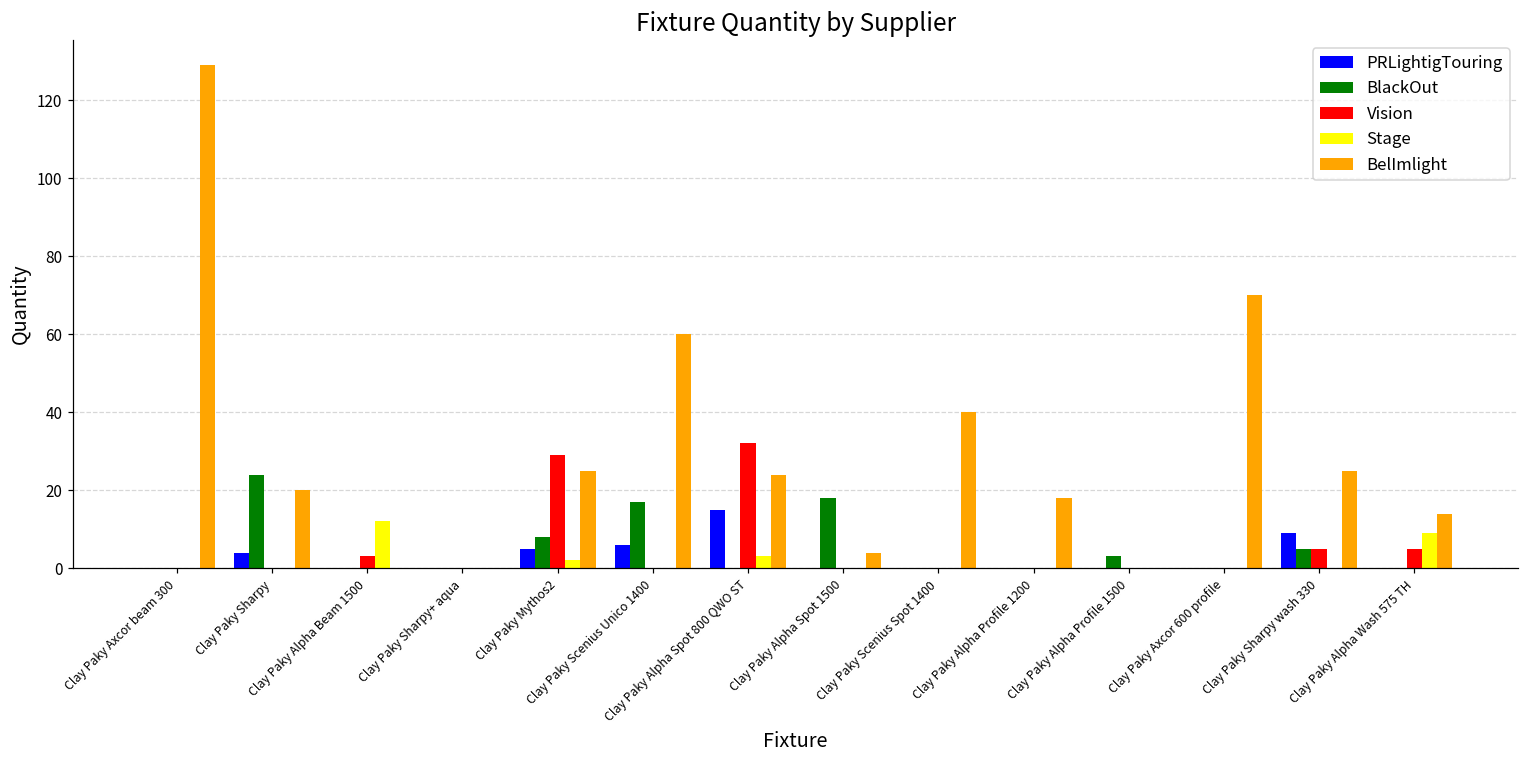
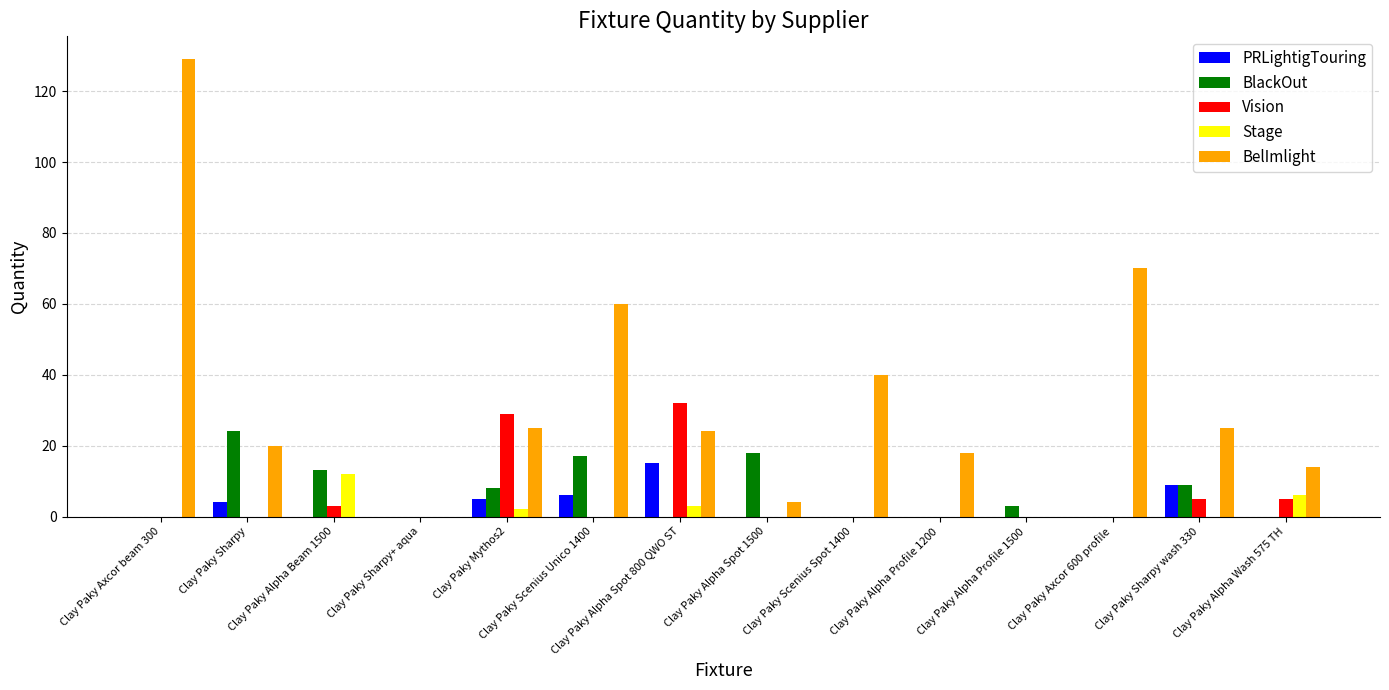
  {
    "PRLightigTouring": {
      "Clay Paky Axcor beam 300": 0,
      "Clay Paky Sharpy": 4,
      "Clay Paky Alpha Beam 1500": 0,
      "Clay Paky Sharpy+ aqua": 0,
      "Clay Paky Mythos2": 5,
      "Clay Paky Scenius Unico 1400": 6,
      "Clay Paky Alpha Spot 800 QWO ST": 15,
      "Clay Paky Alpha Spot 1500": 0,
      "Clay Paky Scenius Spot 1400": 0,
      "Clay Paky Alpha Profile 1200": 0,
      "Clay Paky Alpha Profile 1500": 0,
      "Clay Paky Axcor 600 profile": 0,
      "Clay Paky Sharpy wash 330": 9,
      "Clay Paky Alpha Wash 575 TH": 0
    },
    "BlackOut": {
      "Clay Paky Axcor beam 300": 0,
      "Clay Paky Sharpy": 24,
-     "Clay Paky Alpha Beam 1500": 0,
+     "Clay Paky Alpha Beam 1500": 13,
      "Clay Paky Sharpy+ aqua": 0,
      "Clay Paky Mythos2": 8,
      "Clay Paky Scenius Unico 1400": 17,
      "Clay Paky Alpha Spot 800 QWO ST": 0,
      "Clay Paky Alpha Spot 1500": 18,
      "Clay Paky Scenius Spot 1400": 0,
      "Clay Paky Alpha Profile 1200": 0,
      "Clay Paky Alpha Profile 1500": 3,
      "Clay Paky Axcor 600 profile": 0,
-     "Clay Paky Sharpy wash 330": 5,
+     "Clay Paky Sharpy wash 330": 9,
      "Clay Paky Alpha Wash 575 TH": 0
    },
    "Vision": {
      "Clay Paky Axcor beam 300": 0,
      "Clay Paky Sharpy": 0,
      "Clay Paky Alpha Beam 1500": 3,
      "Clay Paky Sharpy+ aqua": 0,
      "Clay Paky Mythos2": 29,
      "Clay Paky Scenius Unico 1400": 0,
      "Clay Paky Alpha Spot 800 QWO ST": 32,
      "Clay Paky Alpha Spot 1500": 0,
      "Clay Paky Scenius Spot 1400": 0,
      "Clay Paky Alpha Profile 1200": 0,
      "Clay Paky Alpha Profile 1500": 0,
      "Clay Paky Axcor 600 profile": 0,
      "Clay Paky Sharpy wash 330": 5,
      "Clay Paky Alpha Wash 575 TH": 5
    },
    "Stage": {
      "Clay Paky Axcor beam 300": 0,
      "Clay Paky Sharpy": 0,
      "Clay Paky Alpha Beam 1500": 12,
      "Clay Paky Sharpy+ aqua": 0,
      "Clay Paky Mythos2": 2,
      "Clay Paky Scenius Unico 1400": 0,
      "Clay Paky Alpha Spot 800 QWO ST": 3,
      "Clay Paky Alpha Spot 1500": 0,
      "Clay Paky Scenius Spot 1400": 0,
      "Clay Paky Alpha Profile 1200": 0,
      "Clay Paky Alpha Profile 1500": 0,
      "Clay Paky Axcor 600 profile": 0,
      "Clay Paky Sharpy wash 330": 0,
-     "Clay Paky Alpha Wash 575 TH": 9
+     "Clay Paky Alpha Wash 575 TH": 6
    },
    "BelImlight": {
      "Clay Paky Axcor beam 300": 129,
      "Clay Paky Sharpy": 20,
      "Clay Paky Alpha Beam 1500": 0,
      "Clay Paky Sharpy+ aqua": 0,
      "Clay Paky Mythos2": 25,
      "Clay Paky Scenius Unico 1400": 60,
      "Clay Paky Alpha Spot 800 QWO ST": 24,
      "Clay Paky Alpha Spot 1500": 4,
      "Clay Paky Scenius Spot 1400": 40,
      "Clay Paky Alpha Profile 1200": 18,
      "Clay Paky Alpha Profile 1500": 0,
      "Clay Paky Axcor 600 profile": 70,
      "Clay Paky Sharpy wash 330": 25,
      "Clay Paky Alpha Wash 575 TH": 14
    }
  }
